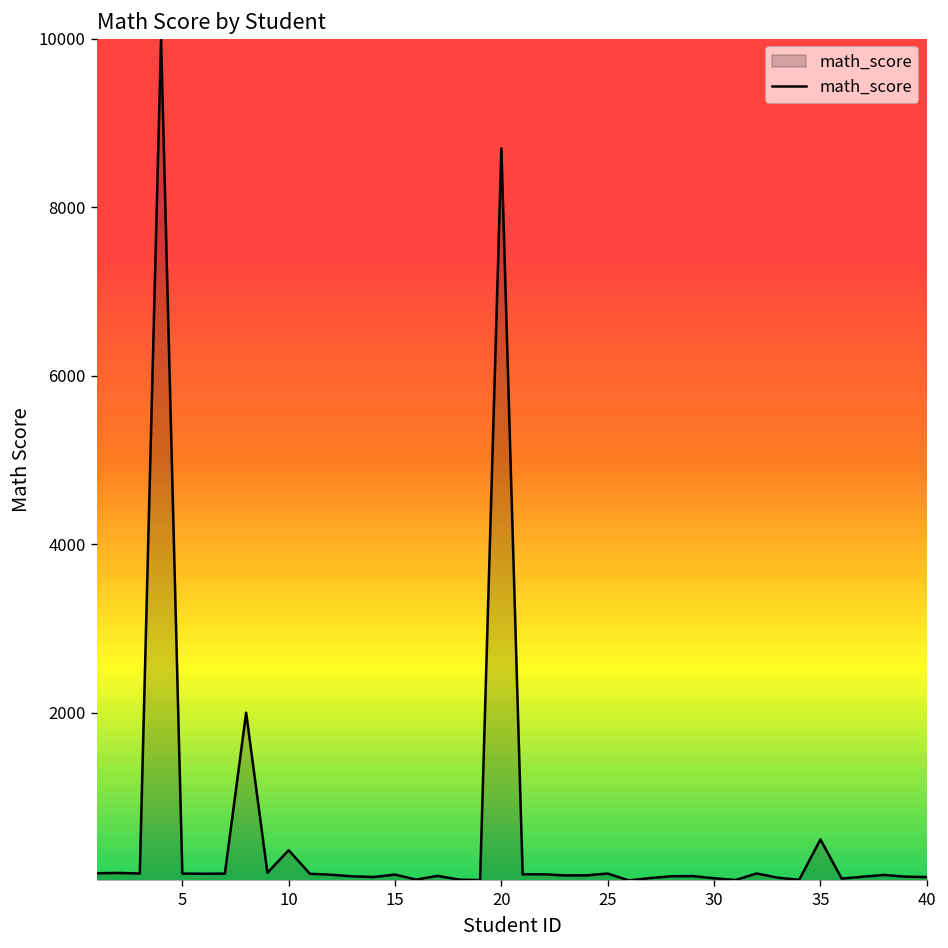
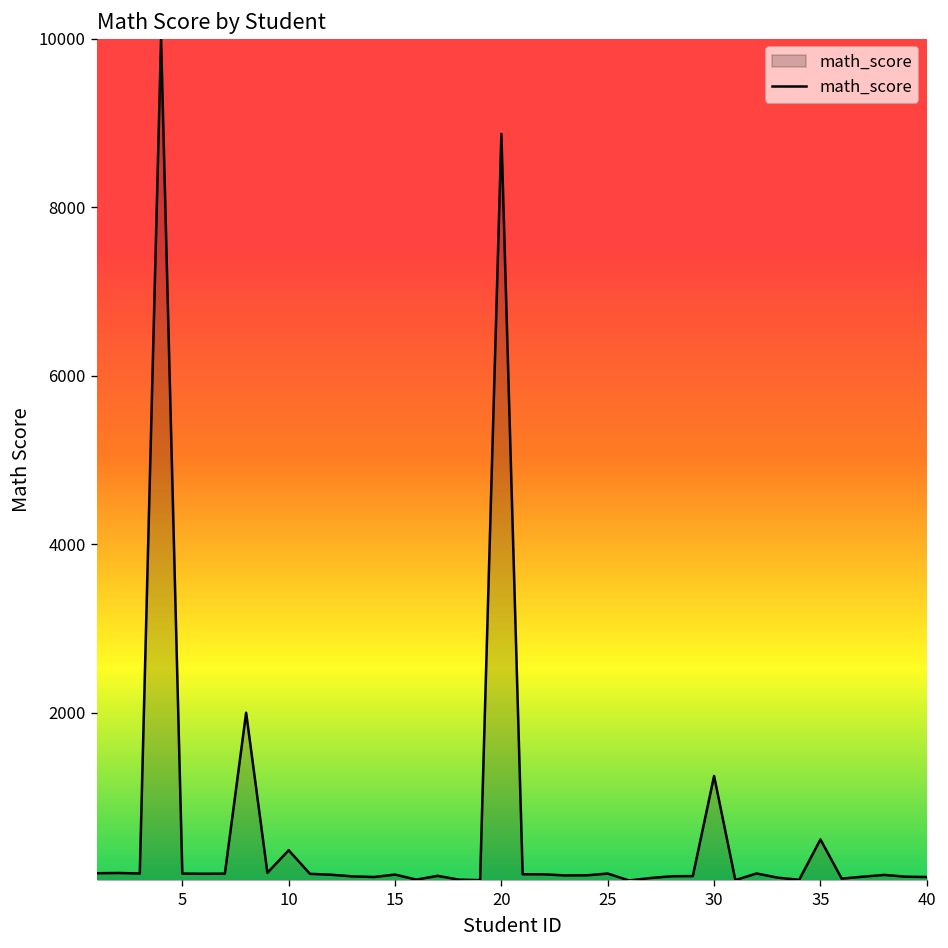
  {
    "5": 100,
    "10": 400,
    "15": 100,
-   "20": 8700,
+   "20": 8900,
    "25": 100,
-   "30": 0,
+   "30": 1200,
    "35": 500,
    "40": 100
  }
